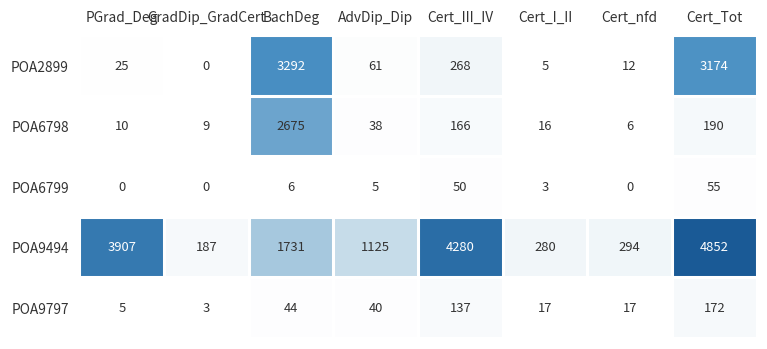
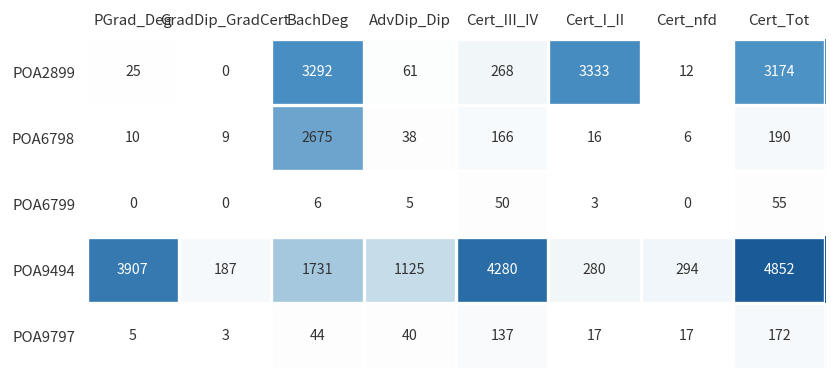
  {
    "POA2899": {
      "PGrad_Deg": 25,
      "GradDip_GradCert": 0,
      "BachDeg": 3292,
      "AdvDip_Dip": 61,
      "Cert_III_IV": 268,
-     "Cert_I_II": 5,
+     "Cert_I_II": 3333,
      "Cert_nfd": 12,
      "Cert_Tot": 3174
    },
    "POA6798": {
      "PGrad_Deg": 10,
      "GradDip_GradCert": 9,
      "BachDeg": 2675,
      "AdvDip_Dip": 38,
      "Cert_III_IV": 166,
      "Cert_I_II": 16,
      "Cert_nfd": 6,
      "Cert_Tot": 190
    },
    "POA6799": {
      "PGrad_Deg": 0,
      "GradDip_GradCert": 0,
      "BachDeg": 6,
      "AdvDip_Dip": 5,
      "Cert_III_IV": 50,
      "Cert_I_II": 3,
      "Cert_nfd": 0,
      "Cert_Tot": 55
    },
    "POA9494": {
      "PGrad_Deg": 3907,
      "GradDip_GradCert": 187,
      "BachDeg": 1731,
      "AdvDip_Dip": 1125,
      "Cert_III_IV": 4280,
      "Cert_I_II": 280,
      "Cert_nfd": 294,
      "Cert_Tot": 4852
    },
    "POA9797": {
      "PGrad_Deg": 5,
      "GradDip_GradCert": 3,
      "BachDeg": 44,
      "AdvDip_Dip": 40,
      "Cert_III_IV": 137,
      "Cert_I_II": 17,
      "Cert_nfd": 17,
      "Cert_Tot": 172
    }
  }
